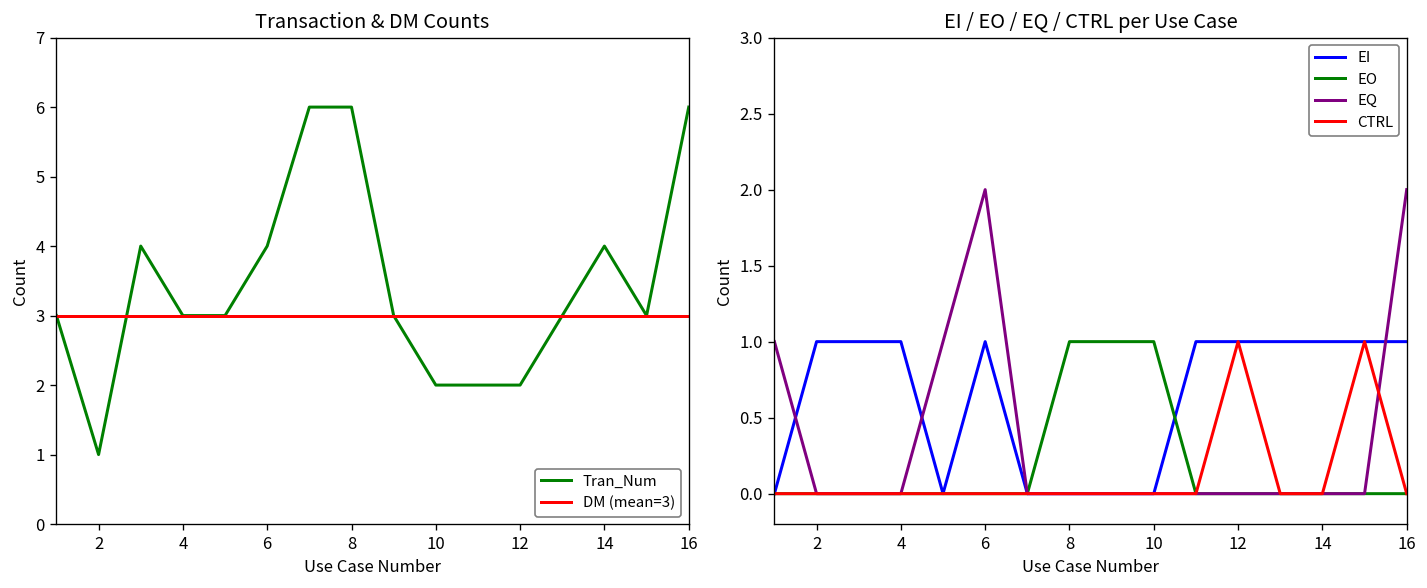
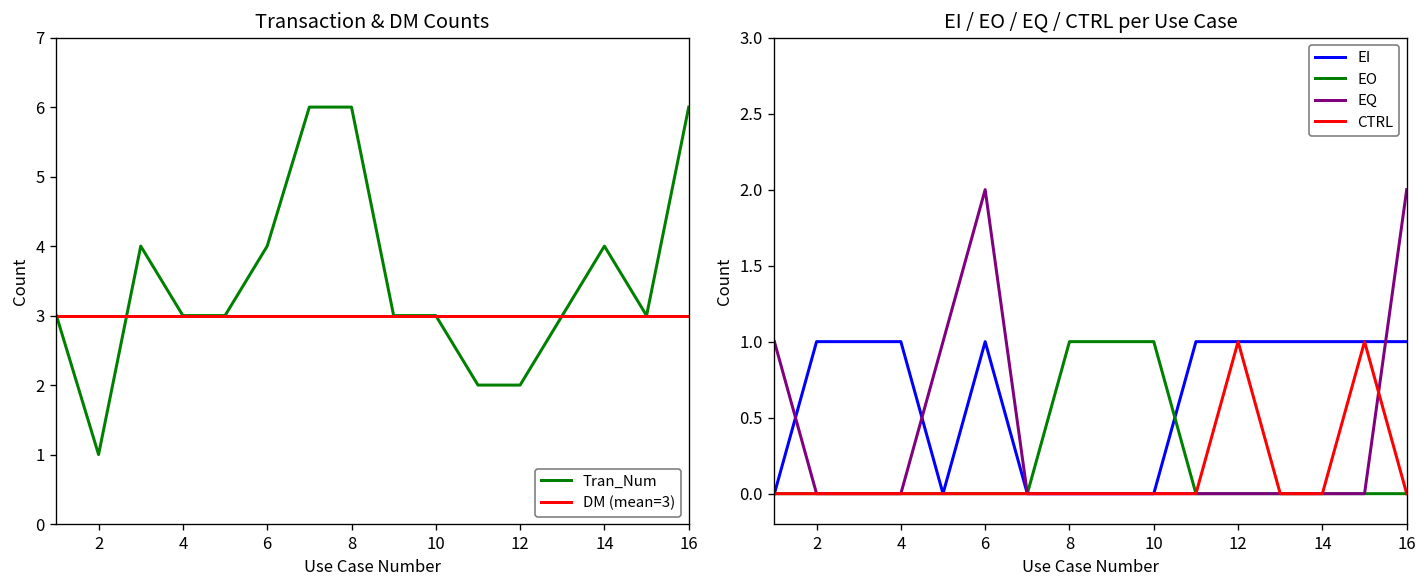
  {
    "Transaction & DM Counts": {
      "2": 1,
      "4": 3,
      "6": 4,
      "8": 6,
-     "10": 2,
+     "10": 3,
      "12": 2,
      "14": 4,
      "16": 6
    },
    "EI / EO / EQ / CTRL per Use Case": {
      "EI": {
        "2": 1.00,
        "4": 1.00,
        "6": 1.00,
        "14": 1.00,
        "16": 1.00
      },
      "EO": {
        "8": 1.00,
        "10": 1.00
      },
      "EQ": {
        "6": 2.00,
        "16": 2.00
      }
    }
  }
